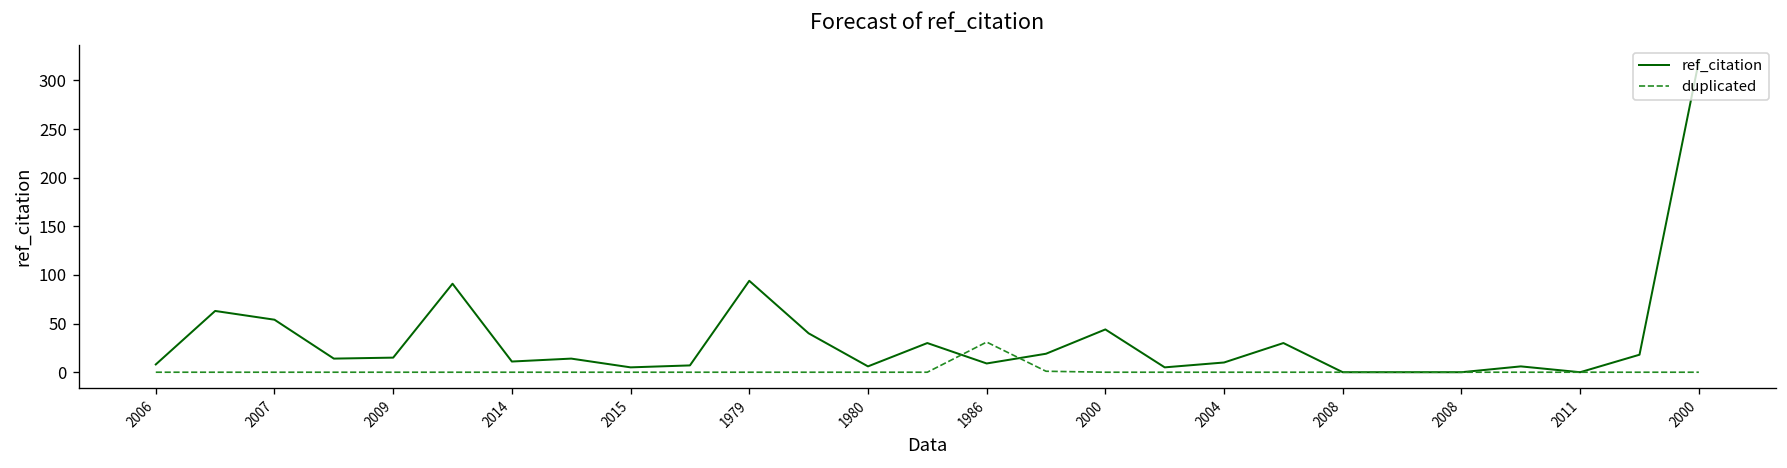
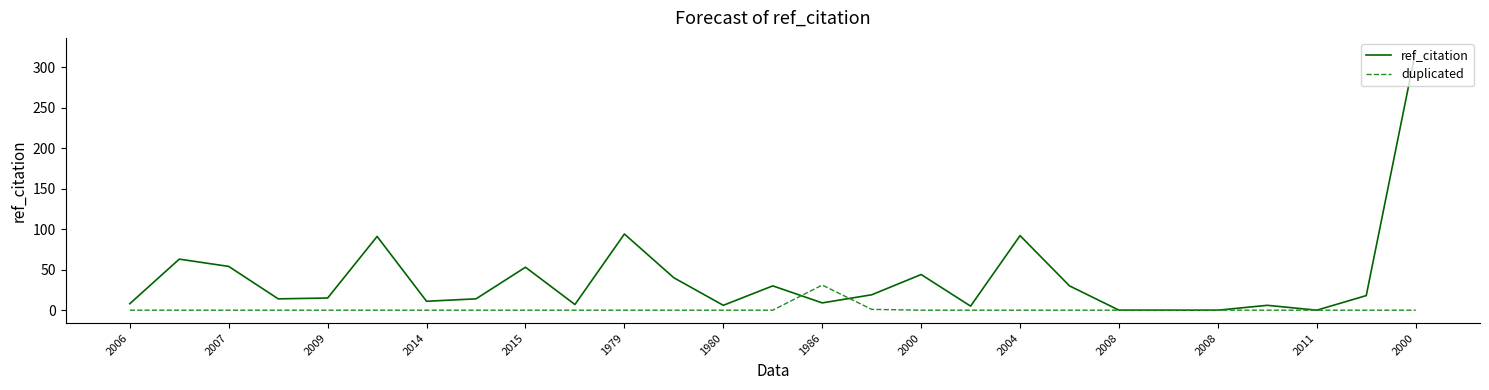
  {
    "ref_citation": {
      "2006": 10,
      "2007": 50,
      "2009": 20,
      "2014": 10,
-     "2015": 10,
+     "2015": 50,
      "1979": 90,
      "1980": 10,
      "1986": 10,
-     "2004": 10
+     "2004": 90
    },
    "duplicated": {
      "2006": 0,
      "2007": 0,
      "2009": 0,
      "2014": 0,
      "2015": 0,
      "1979": 0,
      "1980": 0,
      "1986": 30,
      "2004": 0
    }
  }
